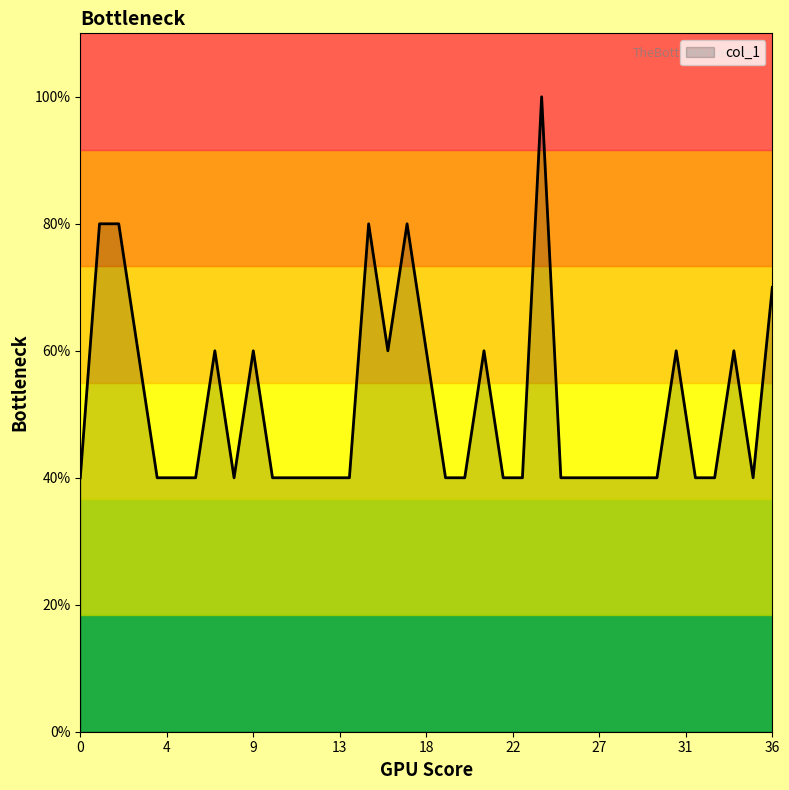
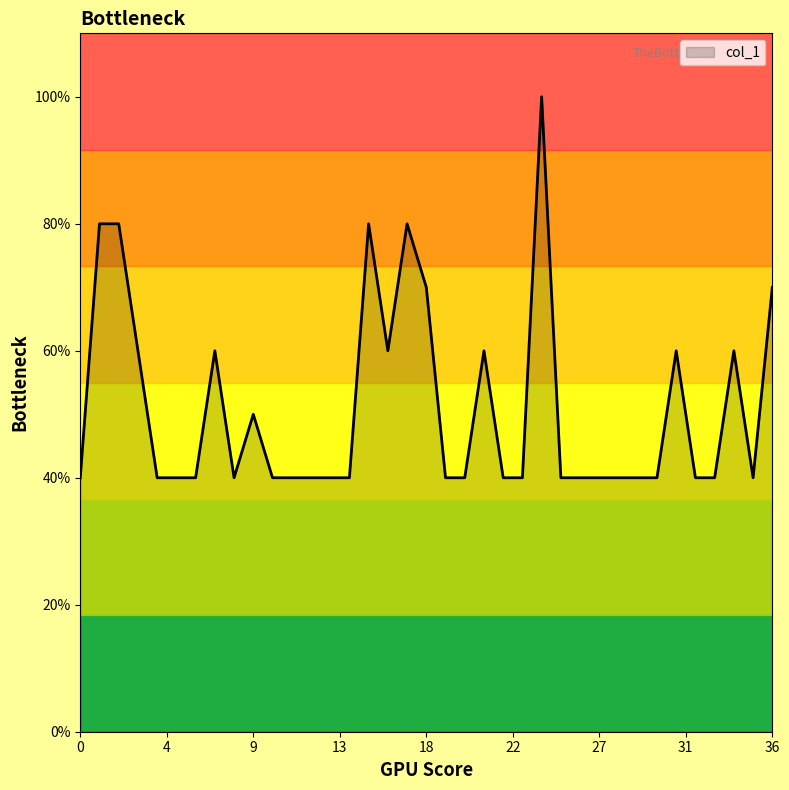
  {
    "0": "40%",
-   "9": "60%",
-   "18": "60%",
+   "9": "50%",
+   "18": "70%",
    "27": "40%",
    "36": "70%"
  }
